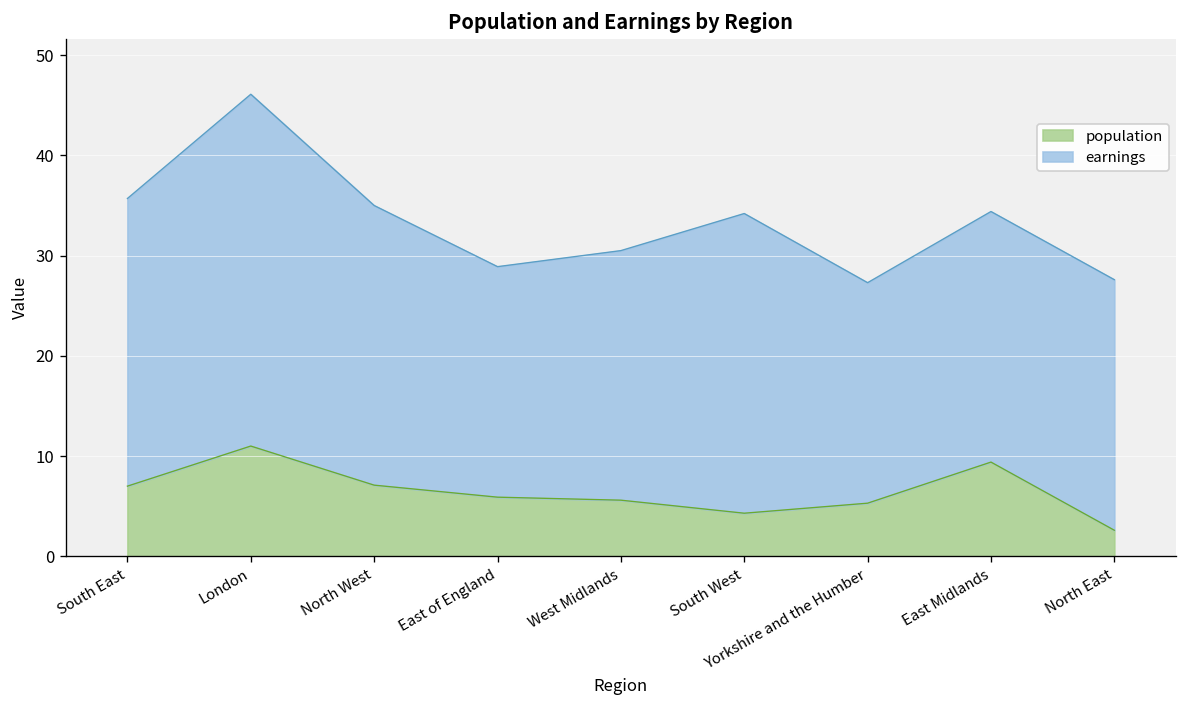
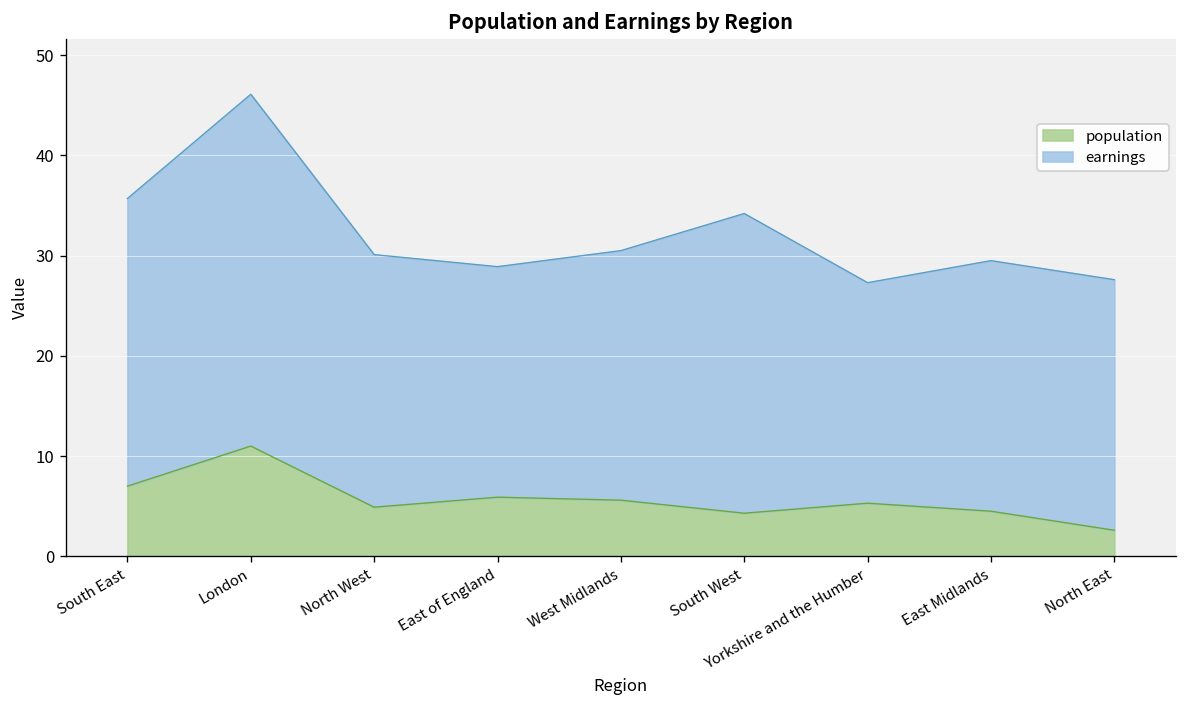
  {
    "population": {
      "South East": 7,
      "London": 11,
-     "North West": 7,
+     "North West": 5,
      "East of England": 6,
      "West Midlands": 6,
      "South West": 4,
      "Yorkshire and the Humber": 5,
-     "East Midlands": 9,
+     "East Midlands": 5,
      "North East": 3
    },
    "earnings": {
      "South East": 29,
      "London": 35,
-     "North West": 28,
+     "North West": 25,
      "East of England": 23,
      "West Midlands": 25,
      "South West": 30,
      "Yorkshire and the Humber": 22,
      "East Midlands": 25,
      "North East": 25
    }
  }
